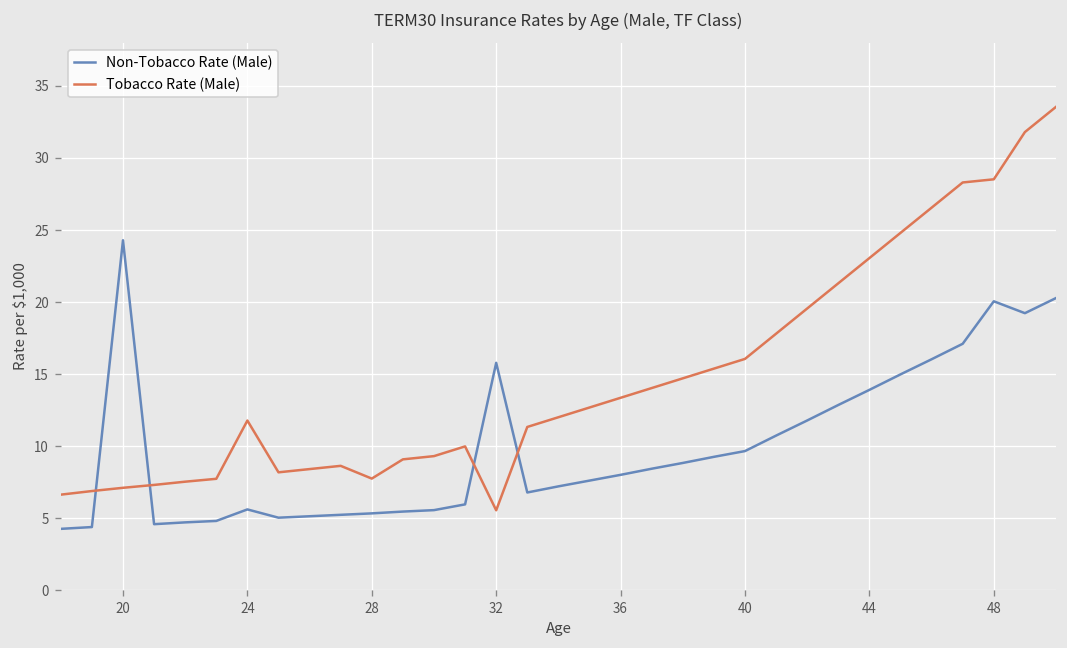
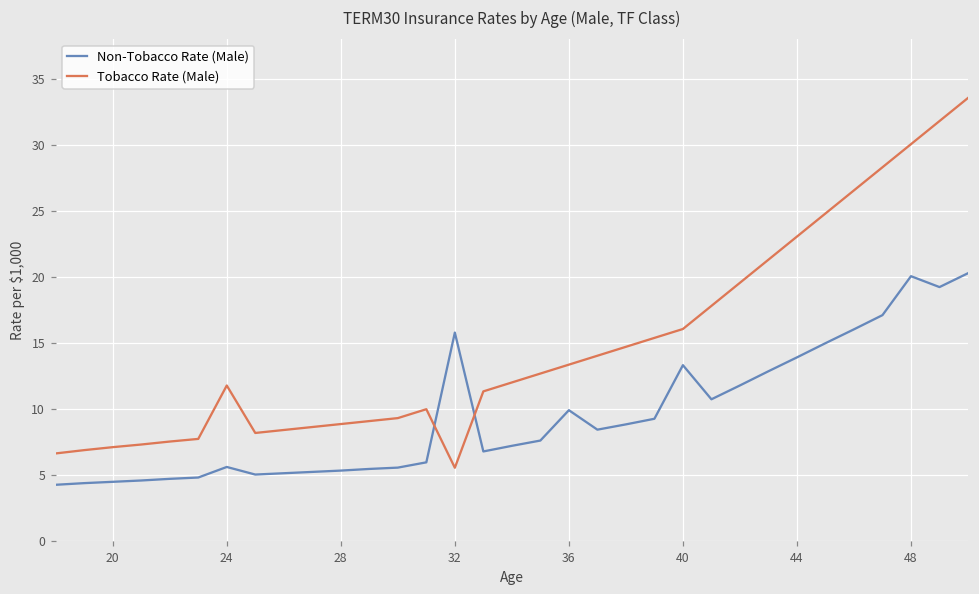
  {
    "Non-Tobacco Rate (Male)": {
-     "20": 24.3,
+     "20": 4.5,
      "24": 5.6,
      "28": 5.3,
      "32": 15.8,
-     "36": 8.0,
-     "40": 9.7,
+     "36": 9.9,
+     "40": 13.3,
      "44": 13.9,
      "48": 20.1
    },
    "Tobacco Rate (Male)": {
      "20": 7.1,
      "24": 11.8,
-     "28": 7.7,
+     "28": 8.9,
      "32": 5.5,
      "36": 13.4,
      "40": 16.1,
      "44": 23.1,
-     "48": 28.5
+     "48": 30.1
    }
  }
